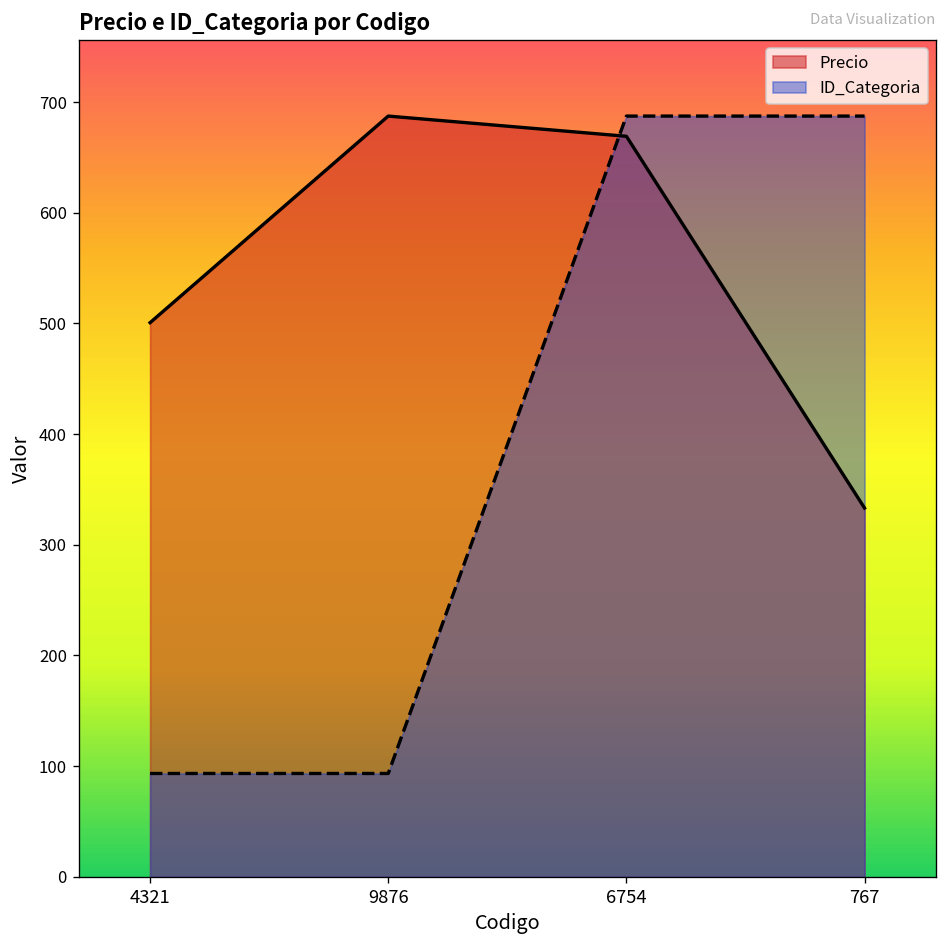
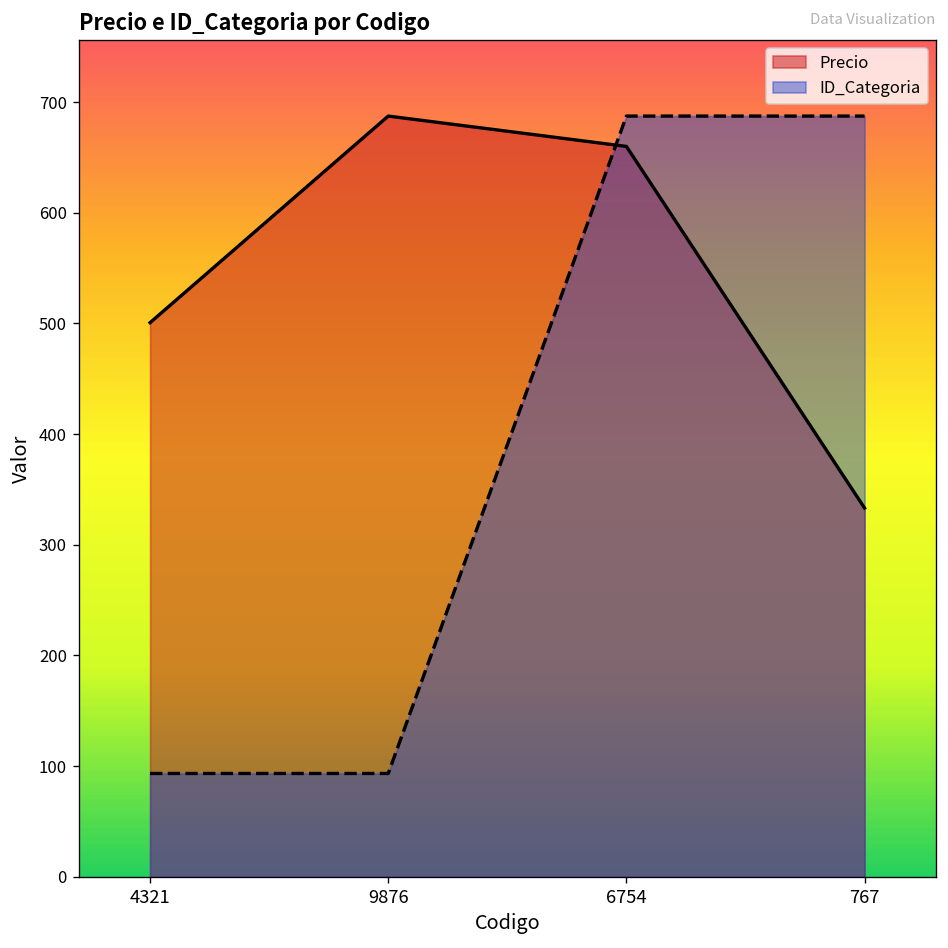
  {
    "Precio": {
      "4321": 500,
      "9876": 690,
-     "6754": 670,
+     "6754": 660,
      "767": 330
    },
    "ID_Categoria": {
      "4321": 90,
      "9876": 90,
      "6754": 690,
      "767": 690
    }
  }
